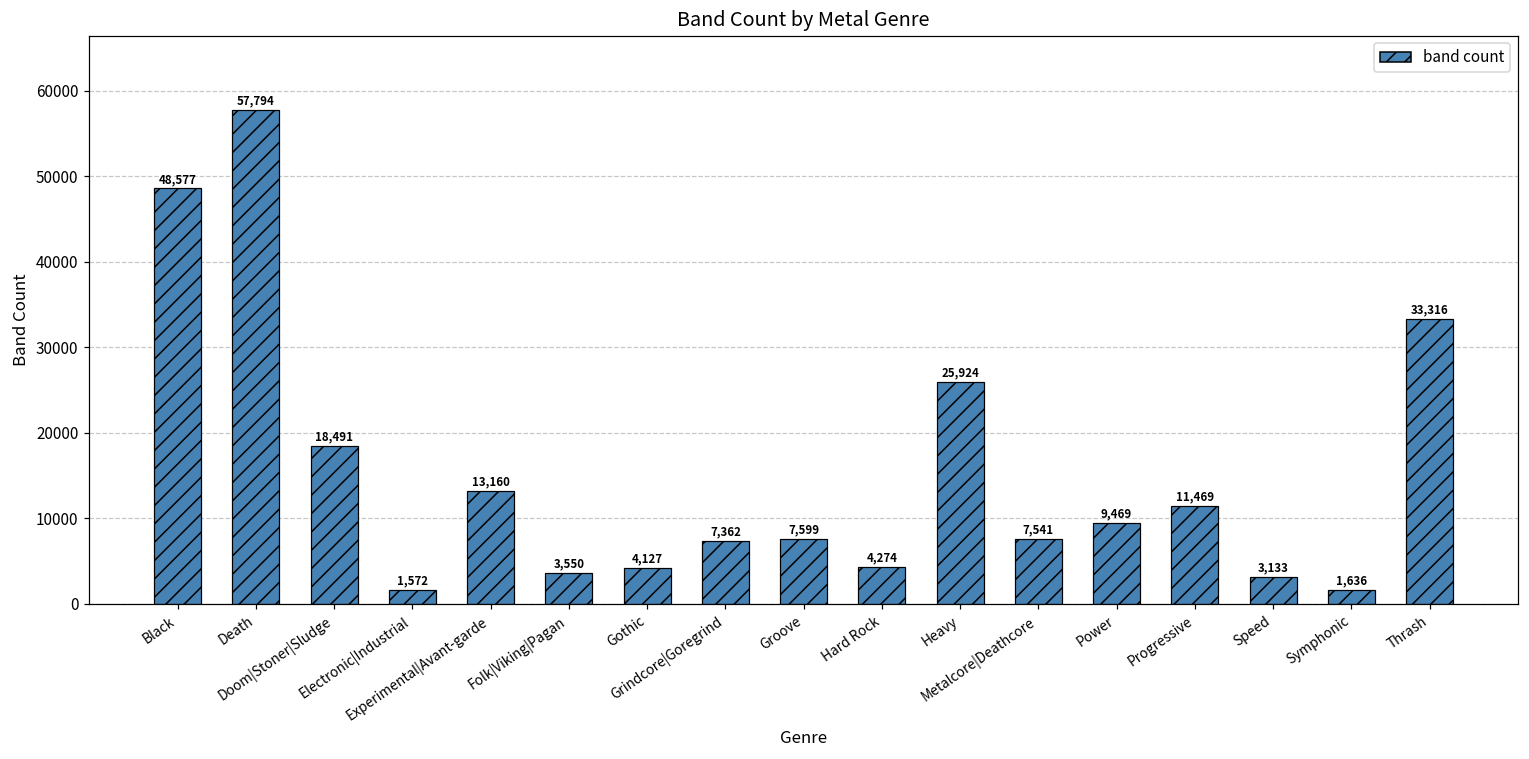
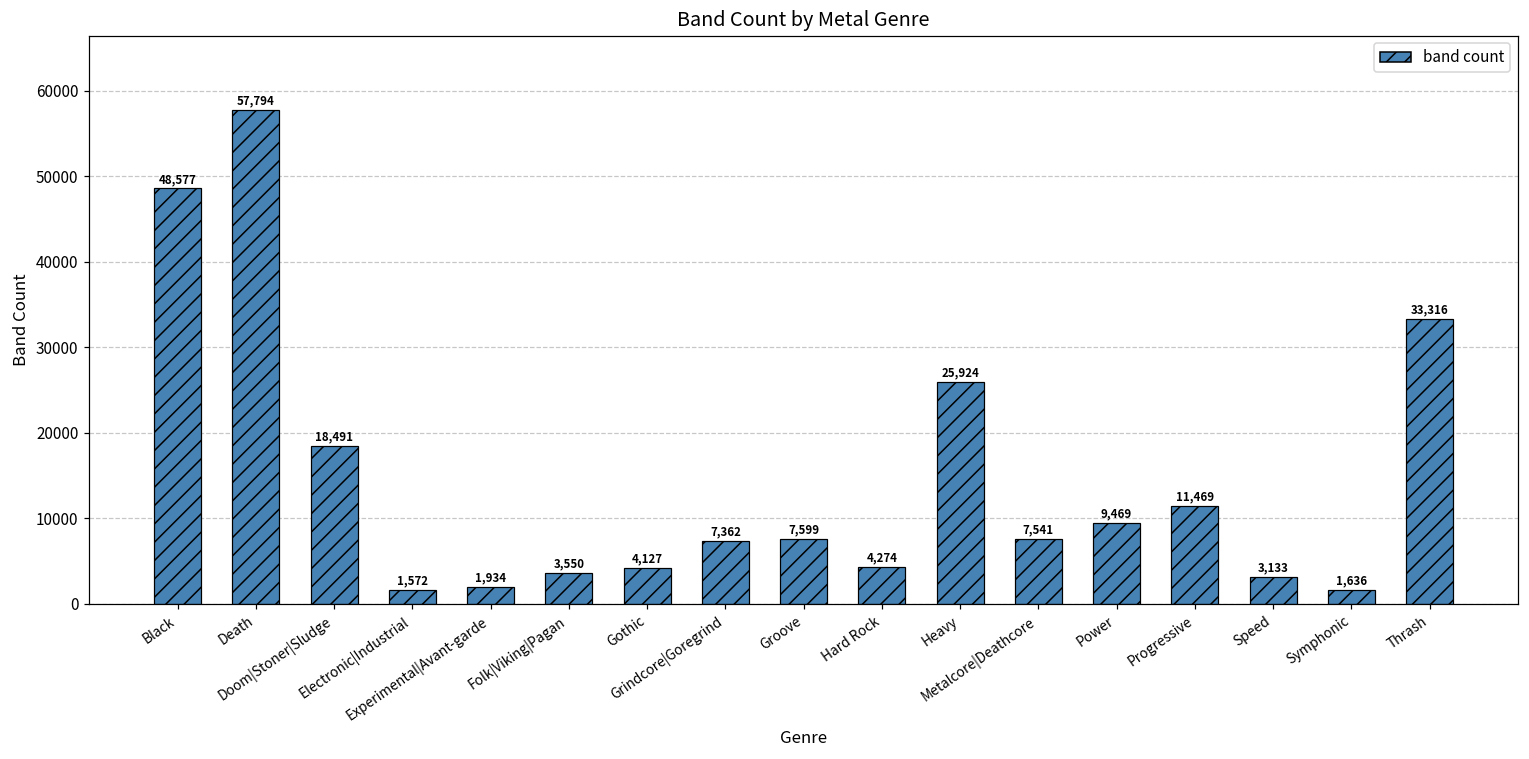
  {
    "Black": "48,577",
    "Death": "57,794",
    "Doom|Stoner|Sludge": "18,491",
    "Electronic|Industrial": "1,572",
-   "Experimental|Avant-garde": "13,160",
+   "Experimental|Avant-garde": "1,934",
    "Folk|Viking|Pagan": "3,550",
    "Gothic": "4,127",
    "Grindcore|Goregrind": "7,362",
    "Groove": "7,599",
    "Hard Rock": "4,274",
    "Heavy": "25,924",
    "Metalcore|Deathcore": "7,541",
    "Power": "9,469",
    "Progressive": "11,469",
    "Speed": "3,133",
    "Symphonic": "1,636",
    "Thrash": "33,316"
  }
